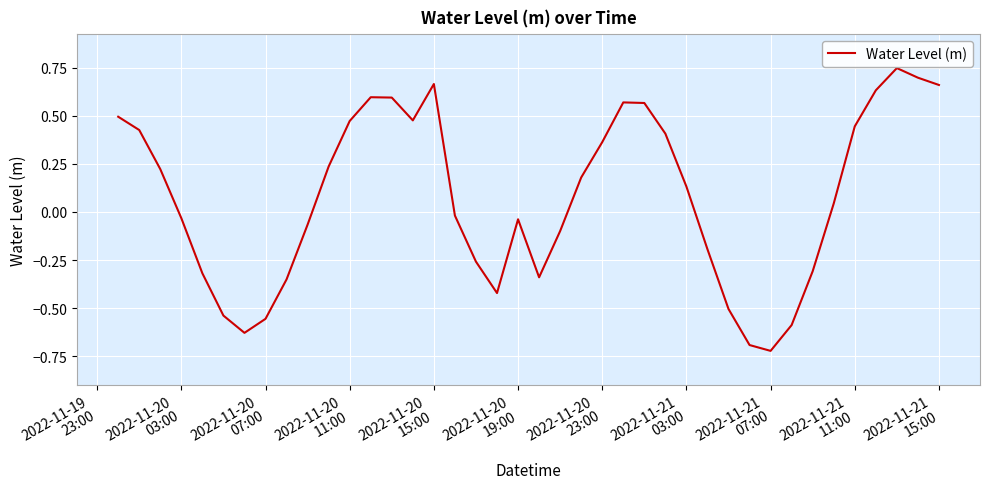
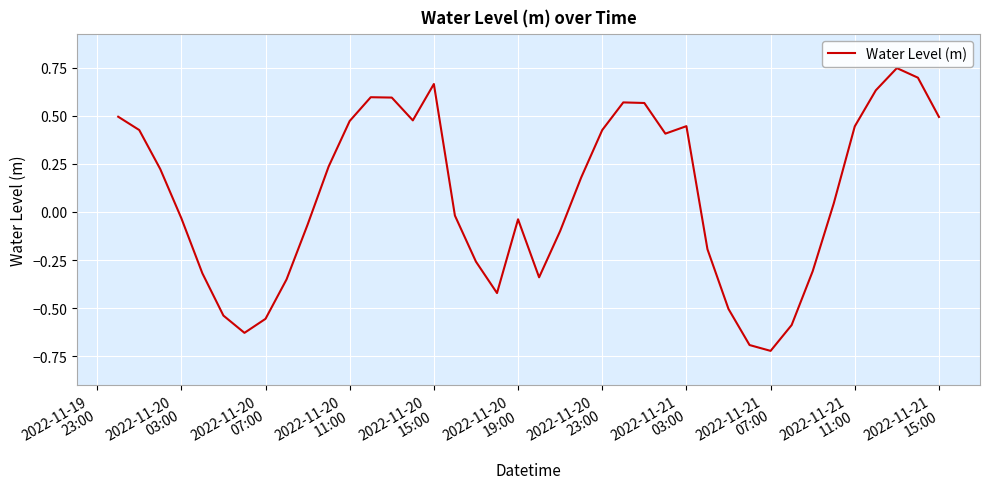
  {
    "2022-11-20 03:00": -0.03,
    "2022-11-20 07:00": -0.56,
    "2022-11-20 11:00": 0.47,
    "2022-11-20 15:00": 0.67,
    "2022-11-20 19:00": -0.04,
-   "2022-11-20 23:00": 0.36,
-   "2022-11-21 03:00": 0.13,
+   "2022-11-20 23:00": 0.43,
+   "2022-11-21 03:00": 0.45,
    "2022-11-21 07:00": -0.72,
    "2022-11-21 11:00": 0.45,
-   "2022-11-21 15:00": 0.66
+   "2022-11-21 15:00": 0.49
  }
